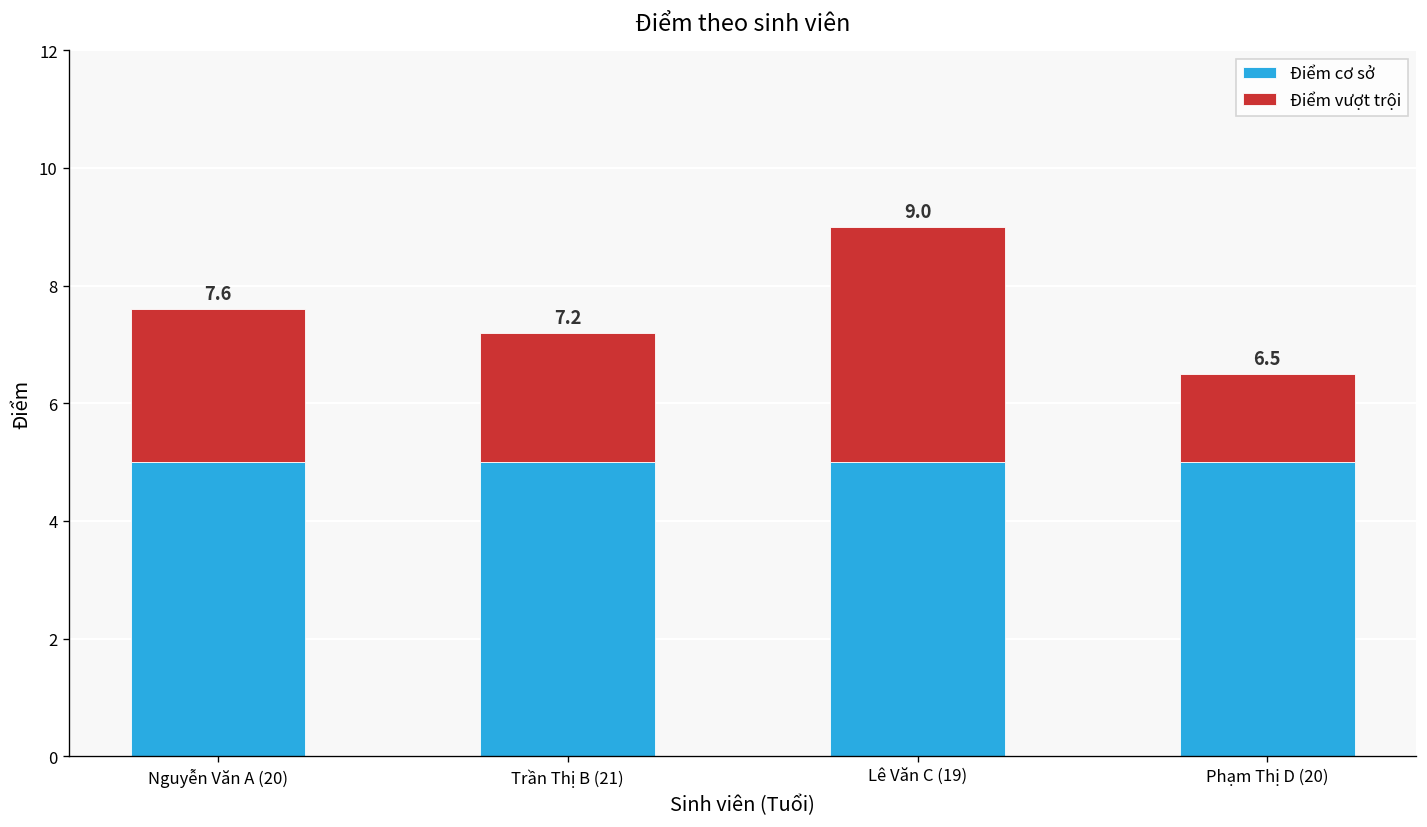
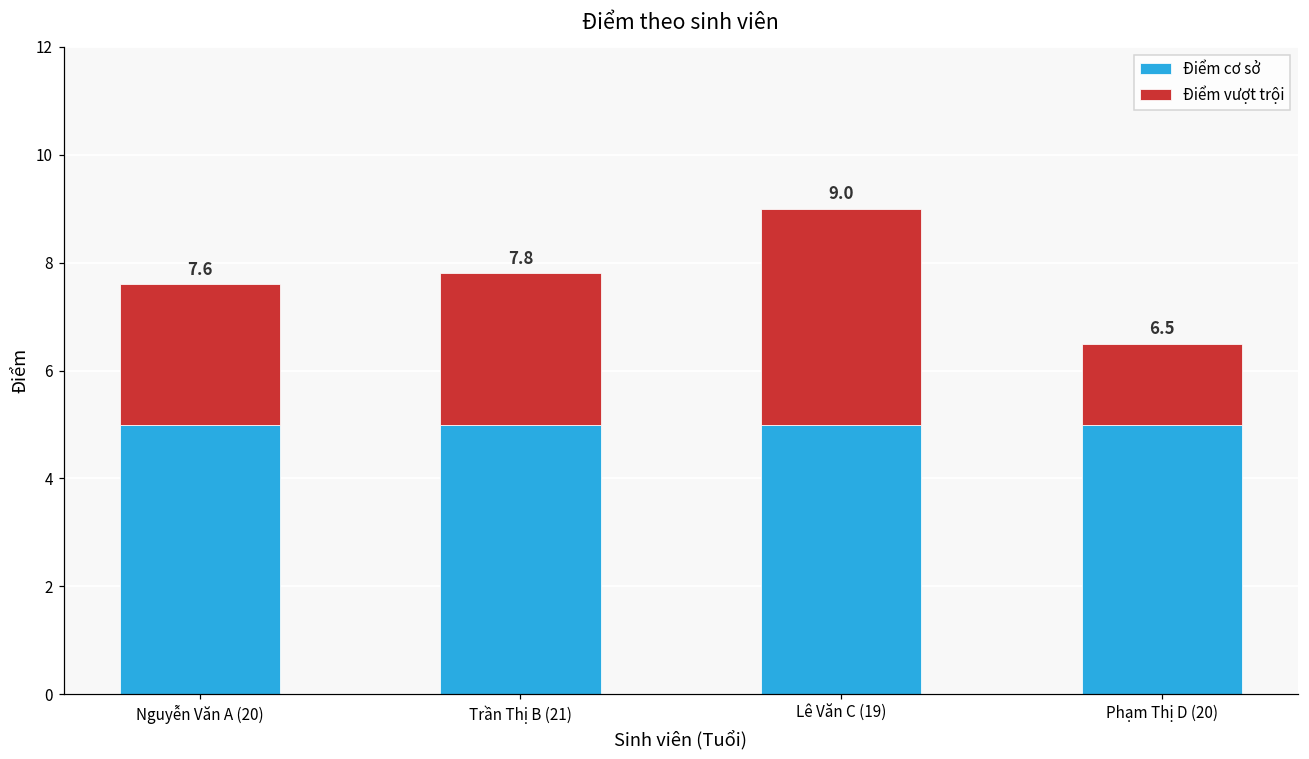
  {
    "Điểm cơ sở": {
      "Nguyễn Văn A (20)": 5.0,
      "Trần Thị B (21)": 5.0,
      "Lê Văn C (19)": 5.0,
      "Phạm Thị D (20)": 5.0
    },
    "Điểm vượt trội": {
-     "Trần Thị B (21)": 7.2
+     "Trần Thị B (21)": 7.8
    }
  }
